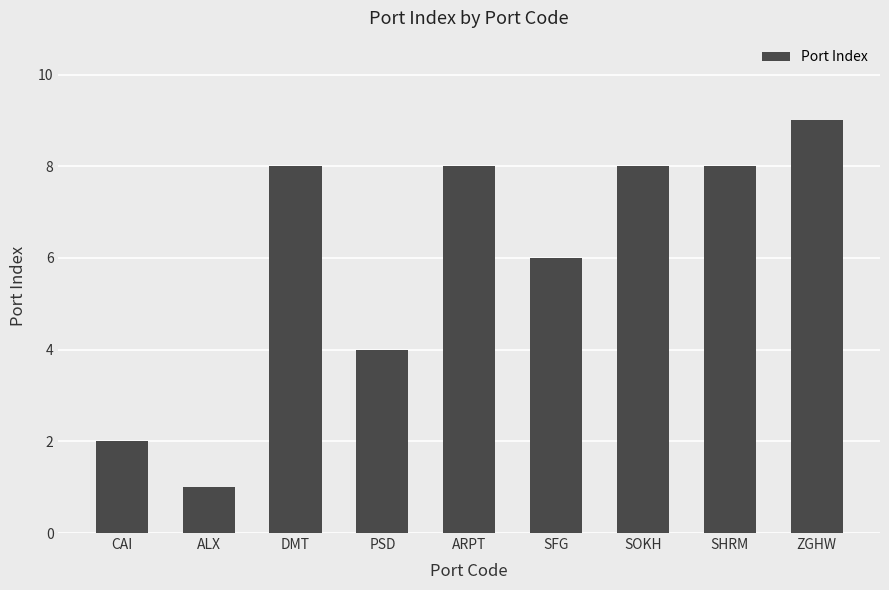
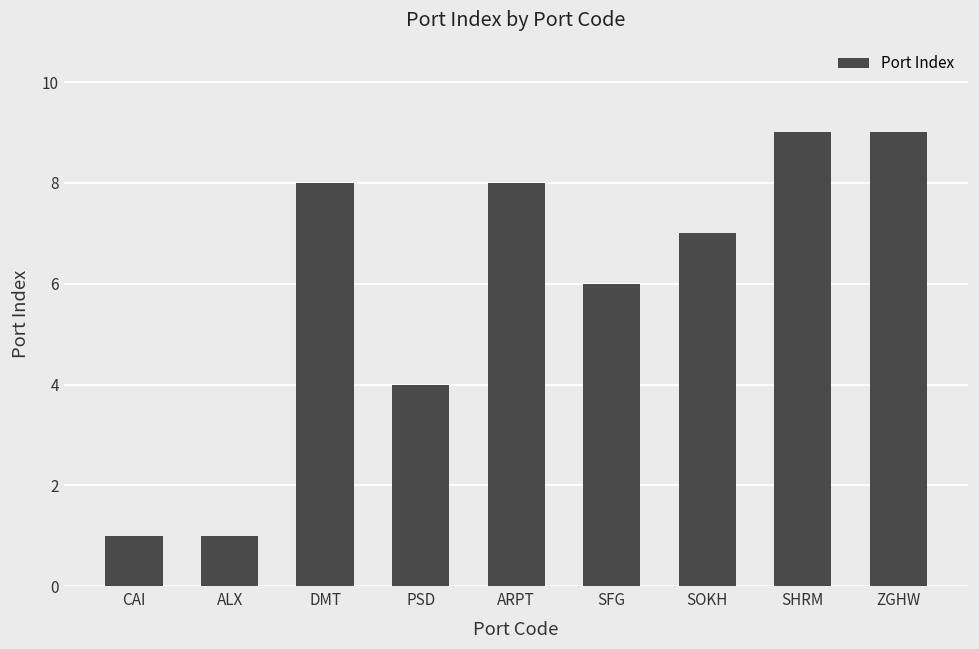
  {
-   "CAI": 2,
+   "CAI": 1,
    "ALX": 1,
    "DMT": 8,
    "PSD": 4,
    "ARPT": 8,
    "SFG": 6,
-   "SOKH": 8,
-   "SHRM": 8,
+   "SOKH": 7,
+   "SHRM": 9,
    "ZGHW": 9
  }
